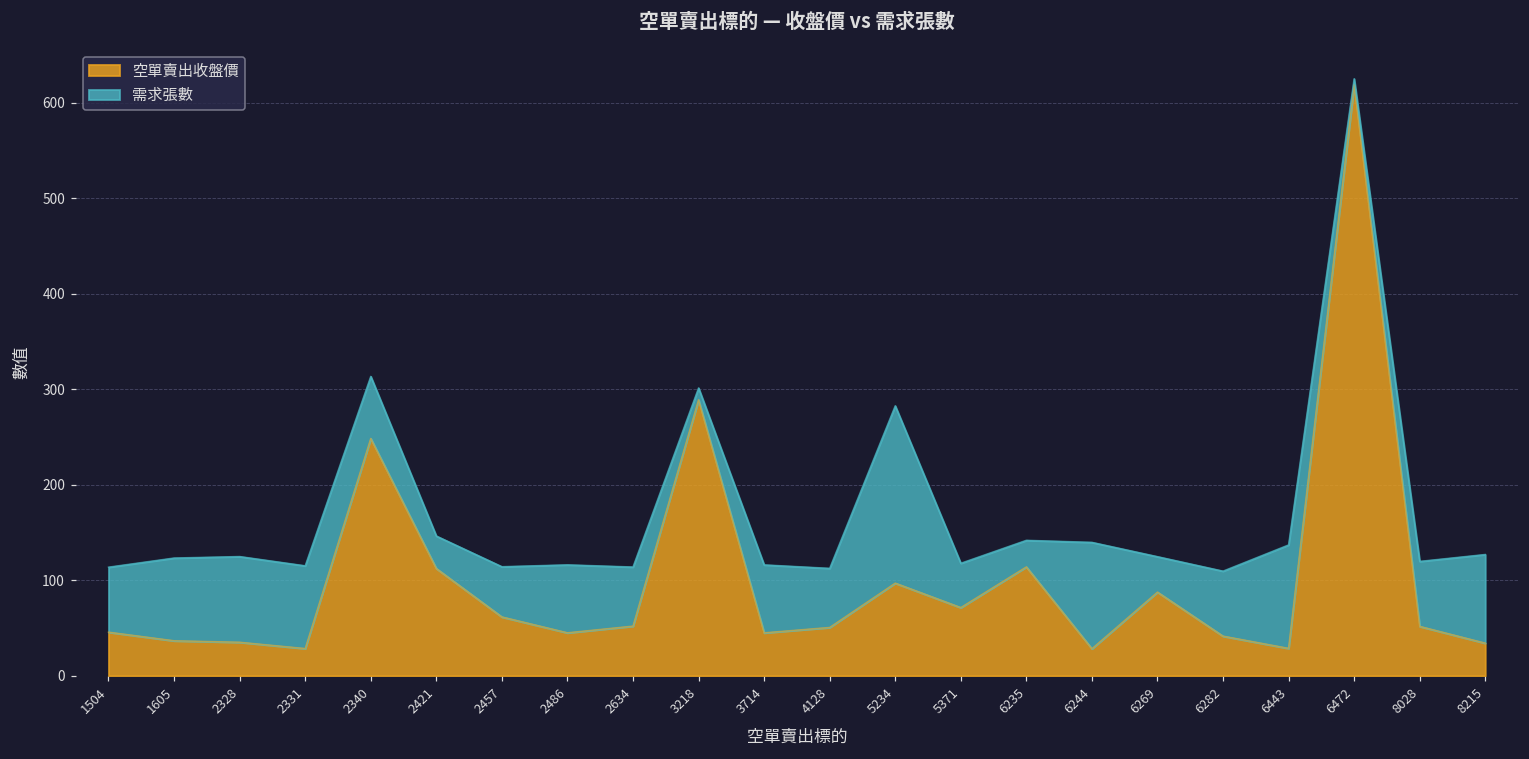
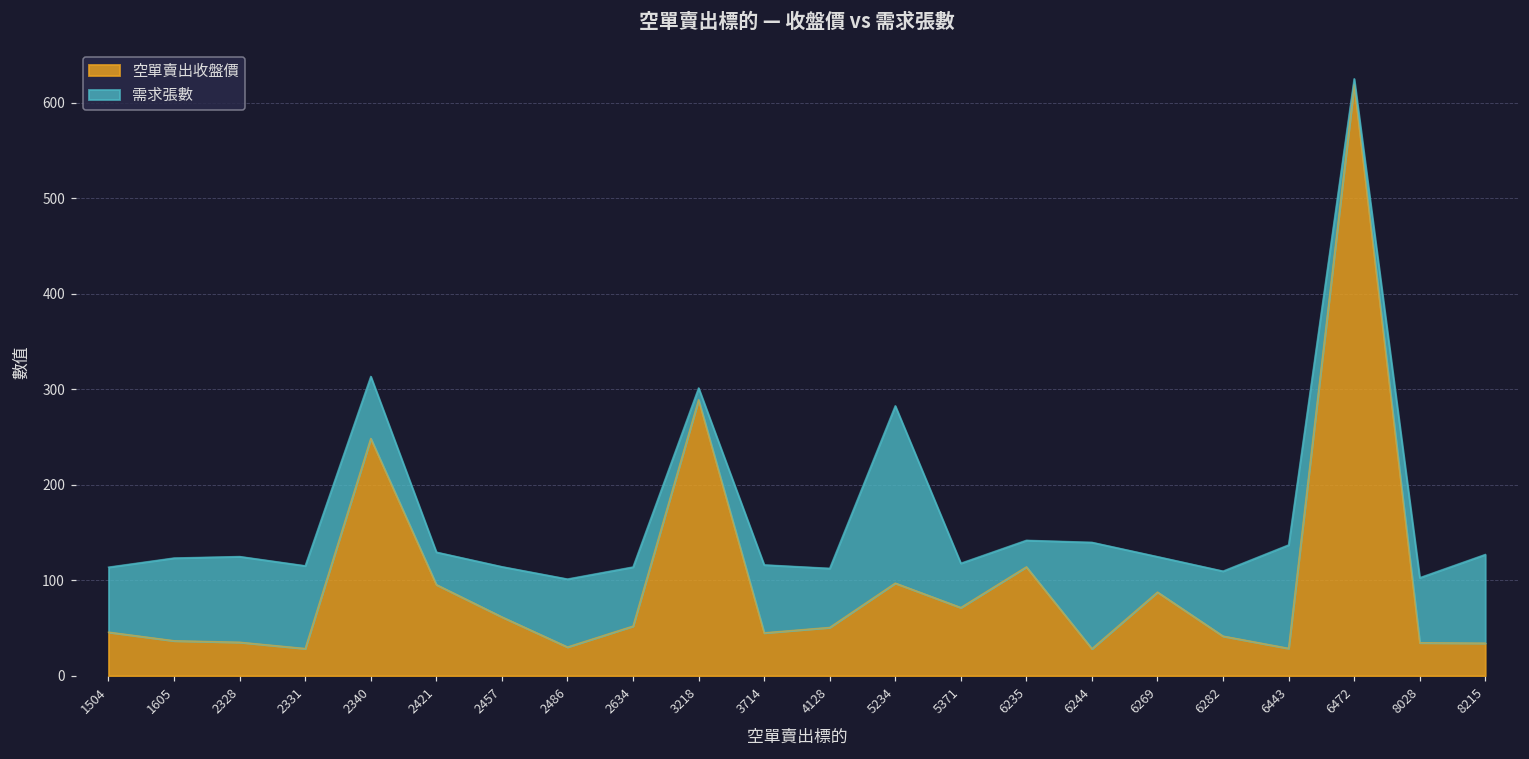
  {
    "空單賣出收盤價": {
      "1504": 50,
      "1605": 40,
      "2328": 40,
      "2331": 30,
      "2340": 250,
-     "2421": 110,
+     "2421": 100,
      "2457": 60,
-     "2486": 50,
+     "2486": 30,
      "2634": 50,
      "3218": 290,
      "3714": 40,
      "4128": 50,
      "5234": 100,
      "5371": 70,
      "6235": 110,
      "6244": 30,
      "6269": 90,
      "6282": 40,
      "6443": 30,
      "6472": 620,
-     "8028": 50,
+     "8028": 30,
      "8215": 30
    },
    "需求張數": {
      "1504": 70,
      "1605": 90,
      "2328": 90,
      "2331": 90,
      "2340": 60,
      "2421": 30,
      "2457": 50,
      "2486": 70,
      "2634": 60,
      "3218": 10,
      "3714": 70,
      "4128": 60,
      "5234": 190,
      "5371": 50,
      "6235": 30,
      "6244": 110,
      "6269": 40,
      "6282": 70,
      "6443": 110,
      "6472": 10,
      "8028": 70,
      "8215": 90
    }
  }
